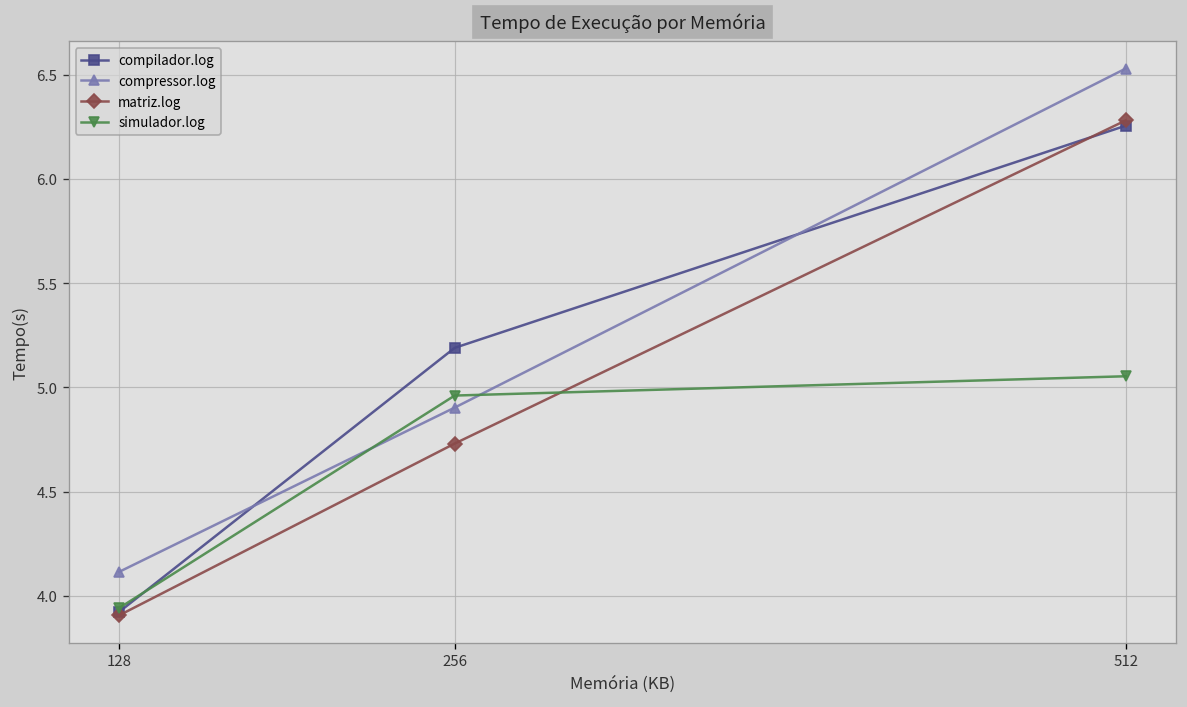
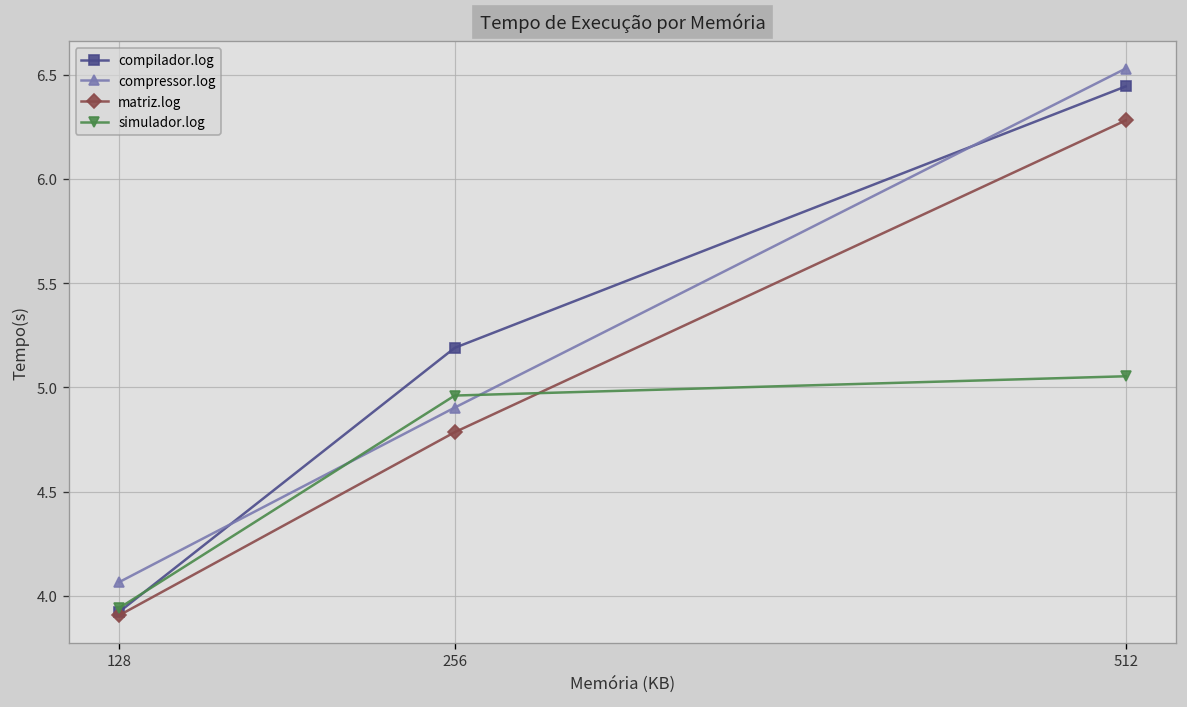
  {
    "compilador.log": {
      "128": 3.92,
      "256": 5.19,
-     "512": 6.25
+     "512": 6.44
    },
    "compressor.log": {
-     "128": 4.12,
+     "128": 4.07,
      "256": 4.90,
      "512": 6.53
    },
    "matriz.log": {
      "128": 3.91,
-     "256": 4.73,
+     "256": 4.79,
      "512": 6.28
    },
    "simulador.log": {
      "128": 3.94,
      "256": 4.96,
      "512": 5.05
    }
  }
